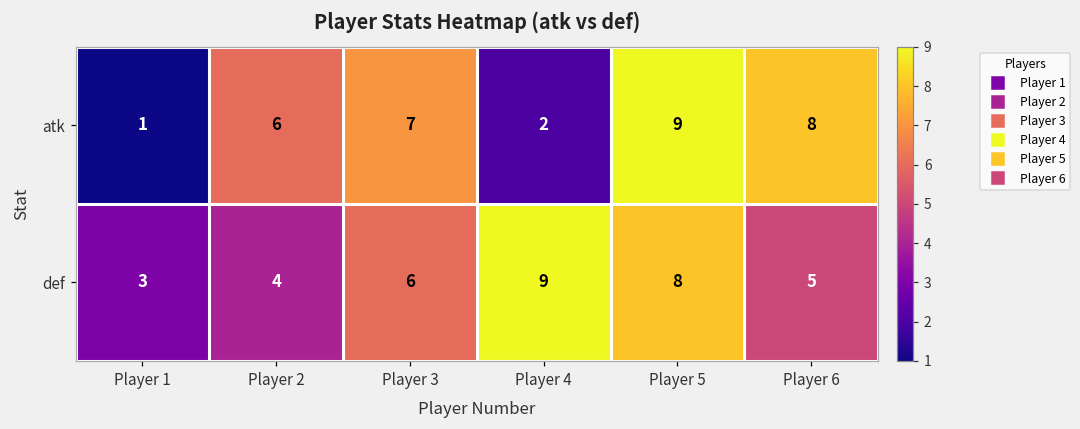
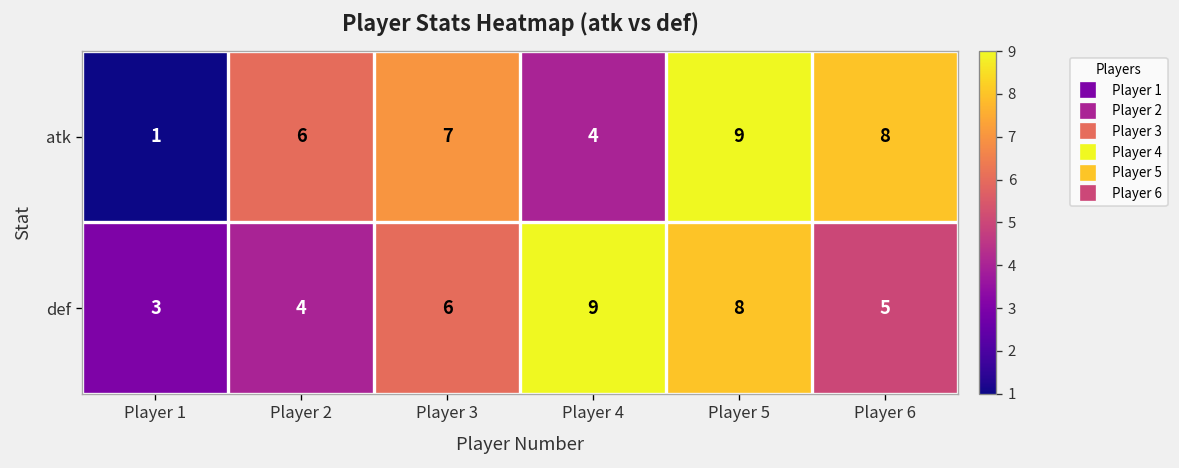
  {
    "atk": {
      "Player 1": 1,
      "Player 2": 6,
      "Player 3": 7,
-     "Player 4": 2,
+     "Player 4": 4,
      "Player 5": 9,
      "Player 6": 8
    },
    "def": {
      "Player 1": 3,
      "Player 2": 4,
      "Player 3": 6,
      "Player 4": 9,
      "Player 5": 8,
      "Player 6": 5
    }
  }
